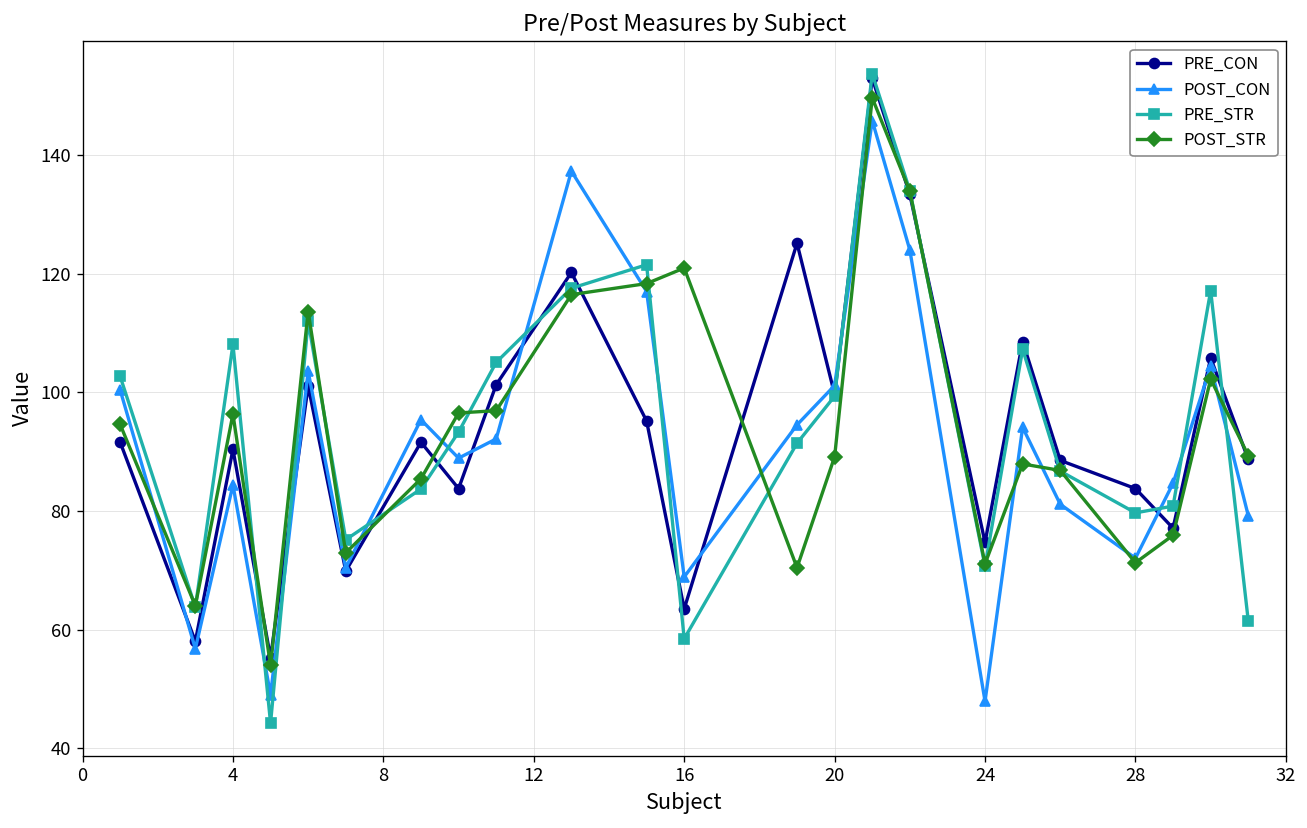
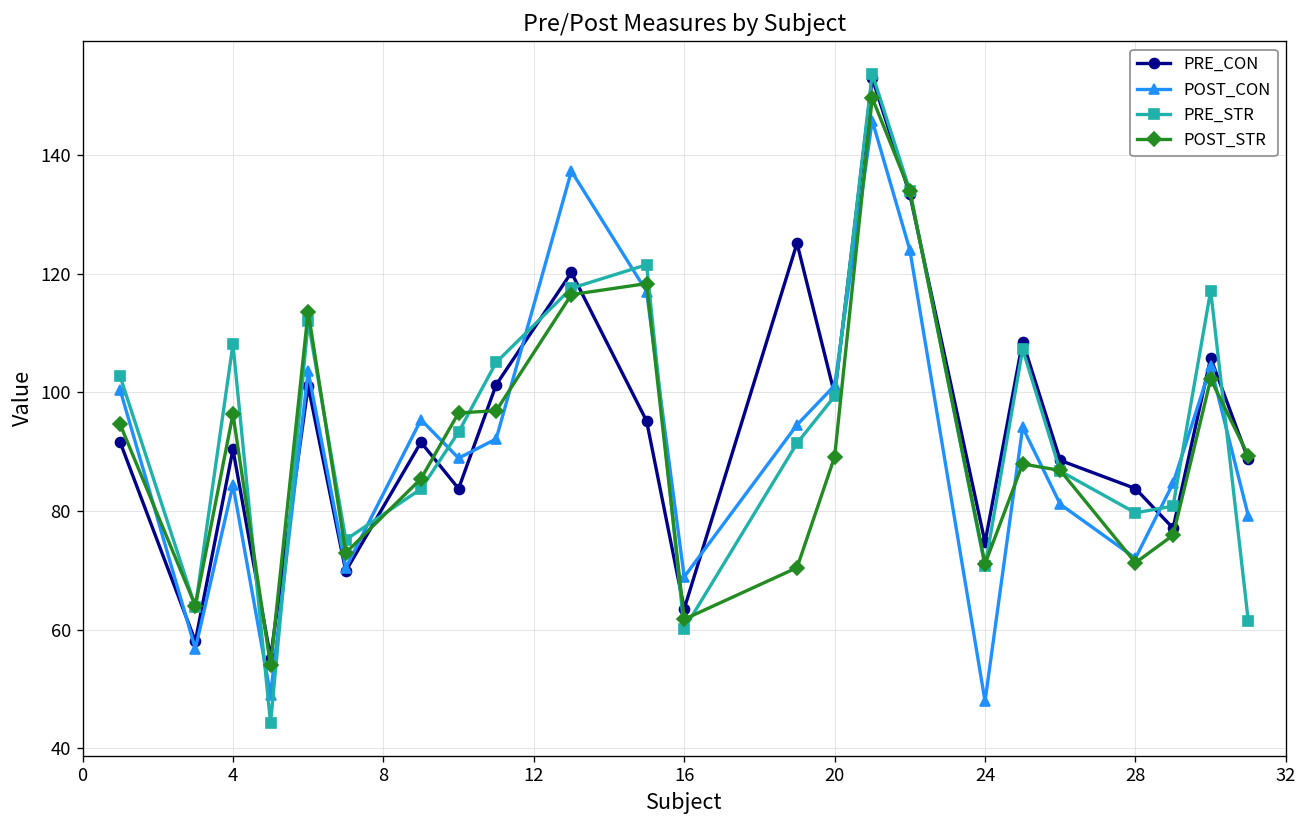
  {
    "PRE_CON": {
      "4": 90,
      "16": 64,
      "24": 75,
      "28": 84
    },
    "POST_CON": {
      "4": 84,
      "16": 69,
      "20": 101,
      "24": 48,
      "28": 72
    },
    "PRE_STR": {
      "4": 108,
-     "16": 58,
+     "16": 60,
      "28": 80
    },
    "POST_STR": {
      "4": 96,
-     "16": 121,
+     "16": 62,
      "20": 89,
      "28": 71
    }
  }
